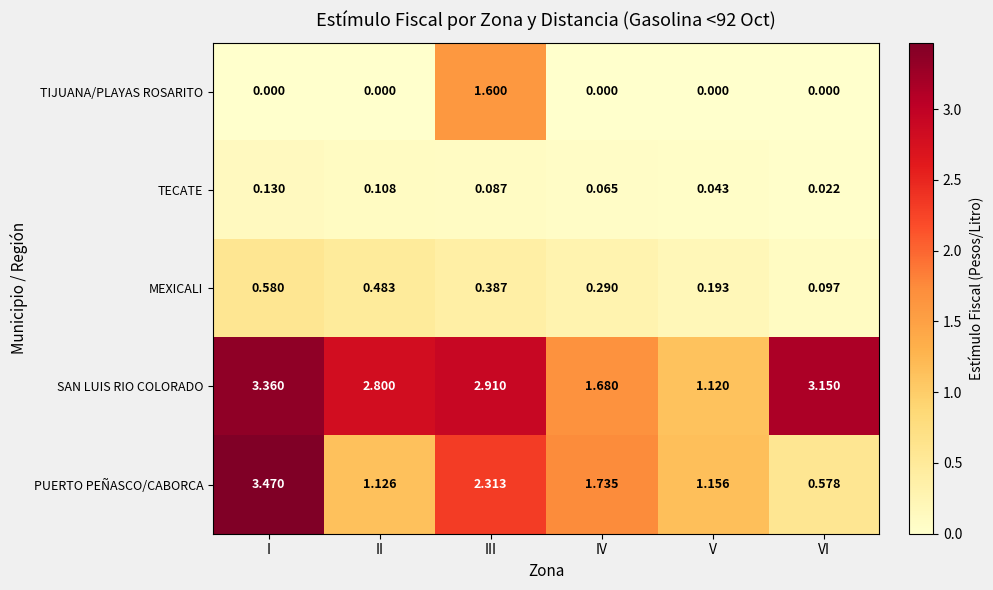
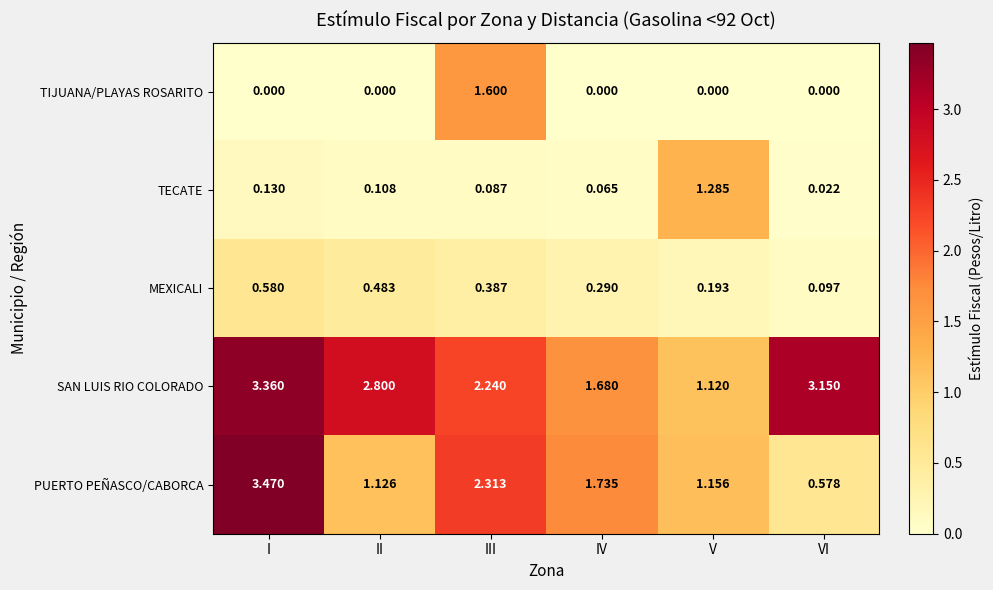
  {
    "TIJUANA/PLAYAS ROSARITO": {
      "I": 0.000,
      "II": 0.000,
      "III": 1.600,
      "IV": 0.000,
      "V": 0.000,
      "VI": 0.000
    },
    "TECATE": {
      "I": 0.130,
      "II": 0.108,
      "III": 0.087,
      "IV": 0.065,
-     "V": 0.043,
+     "V": 1.285,
      "VI": 0.022
    },
    "MEXICALI": {
      "I": 0.580,
      "II": 0.483,
      "III": 0.387,
      "IV": 0.290,
      "V": 0.193,
      "VI": 0.097
    },
    "SAN LUIS RIO COLORADO": {
      "I": 3.360,
      "II": 2.800,
-     "III": 2.910,
+     "III": 2.240,
      "IV": 1.680,
      "V": 1.120,
      "VI": 3.150
    },
    "PUERTO PEÑASCO/CABORCA": {
      "I": 3.470,
      "II": 1.126,
      "III": 2.313,
      "IV": 1.735,
      "V": 1.156,
      "VI": 0.578
    }
  }
